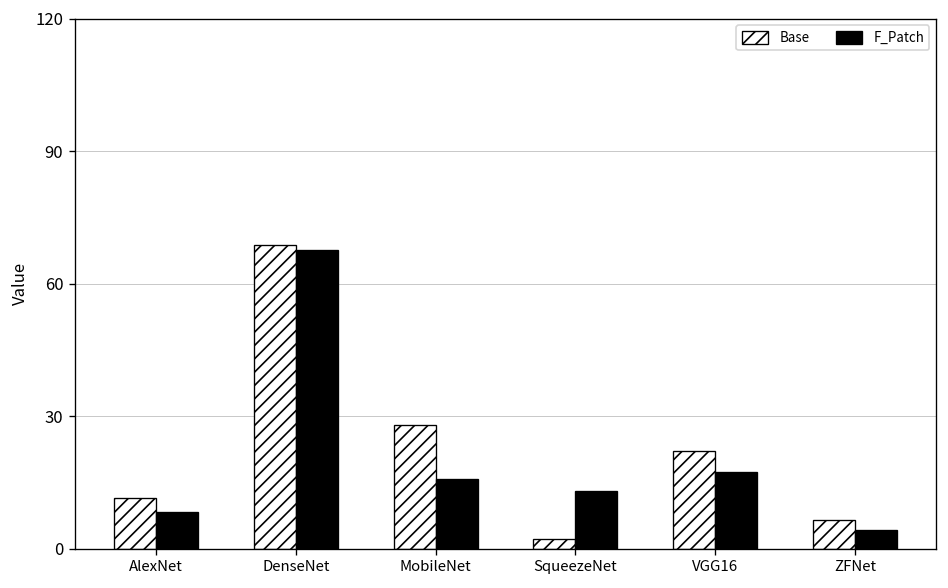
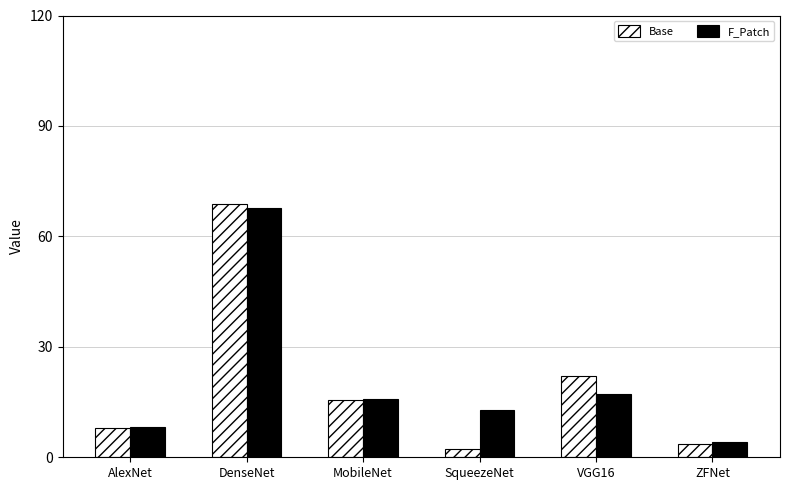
  {
    "Base": {
-     "AlexNet": 11,
+     "AlexNet": 8,
      "DenseNet": 69,
-     "MobileNet": 28,
+     "MobileNet": 16,
      "SqueezeNet": 2,
      "VGG16": 22,
-     "ZFNet": 6
+     "ZFNet": 4
    },
    "F_Patch": {
      "AlexNet": 8,
      "DenseNet": 68,
      "MobileNet": 16,
      "SqueezeNet": 13,
      "VGG16": 17,
      "ZFNet": 4
    }
  }
